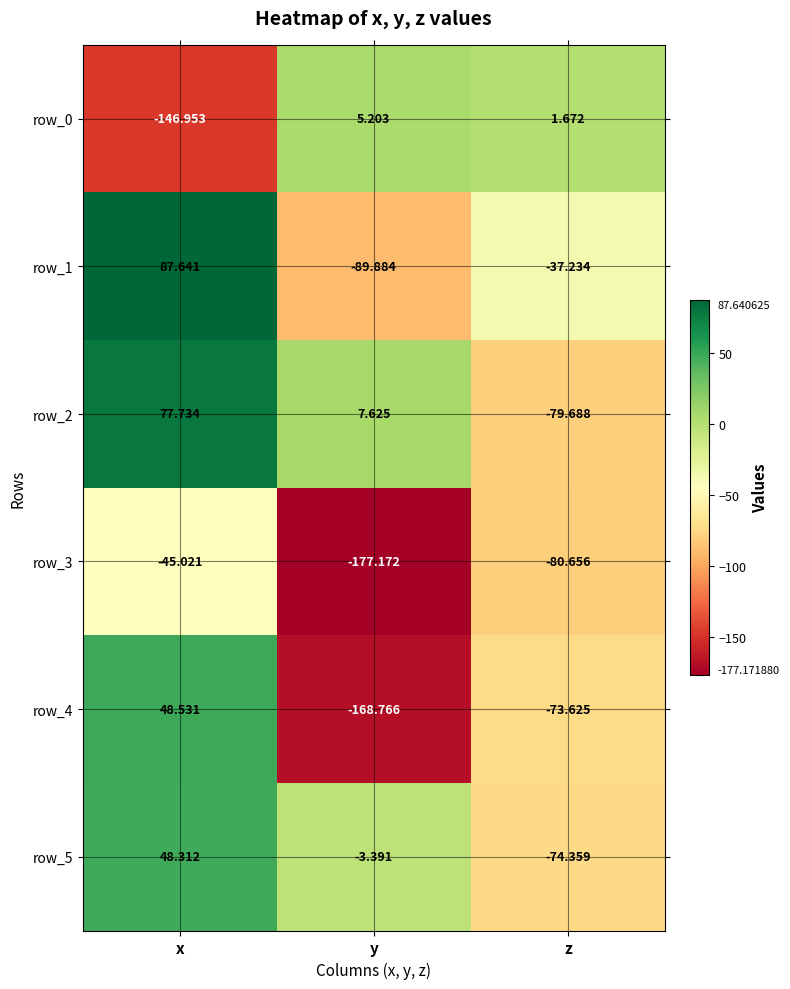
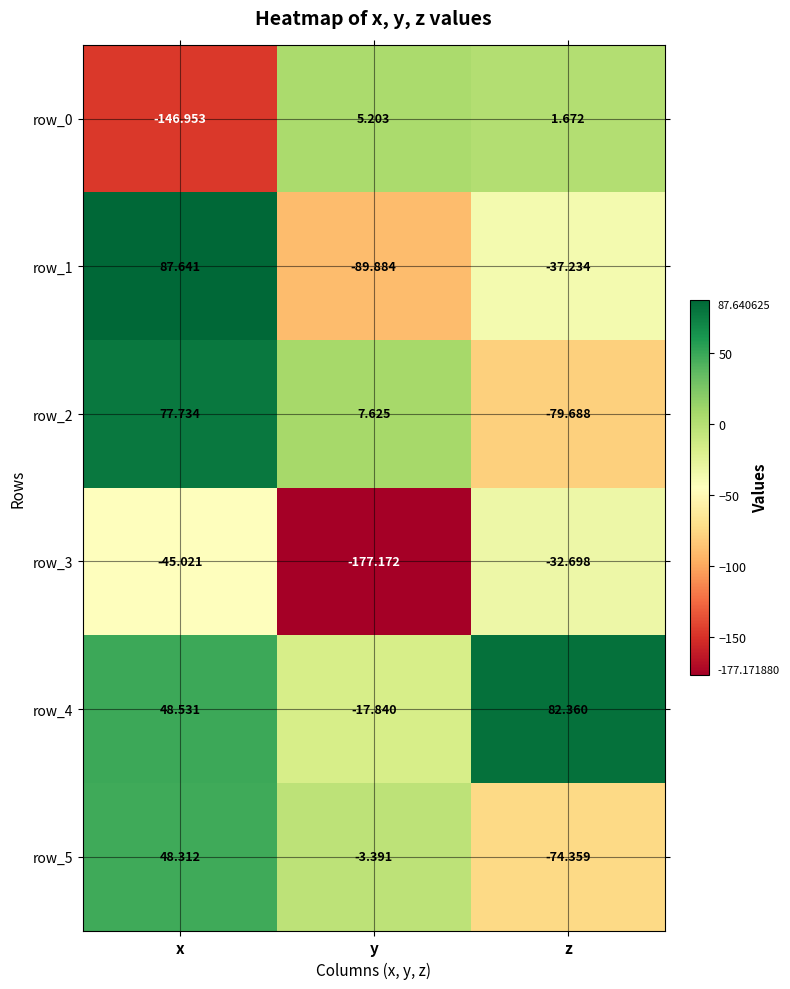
  {
    "row_0": {
      "x": -146.953,
      "y": 5.203,
      "z": 1.672
    },
    "row_1": {
      "x": 87.641,
      "y": -89.884,
      "z": -37.234
    },
    "row_2": {
      "x": 77.734,
      "y": 7.625,
      "z": -79.688
    },
    "row_3": {
      "x": -45.021,
      "y": -177.172,
-     "z": -80.656
+     "z": -32.698
    },
    "row_4": {
      "x": 48.531,
-     "y": -168.766,
-     "z": -73.625
+     "y": -17.840,
+     "z": 82.360
    },
    "row_5": {
      "x": 48.312,
      "y": -3.391,
      "z": -74.359
    }
  }
